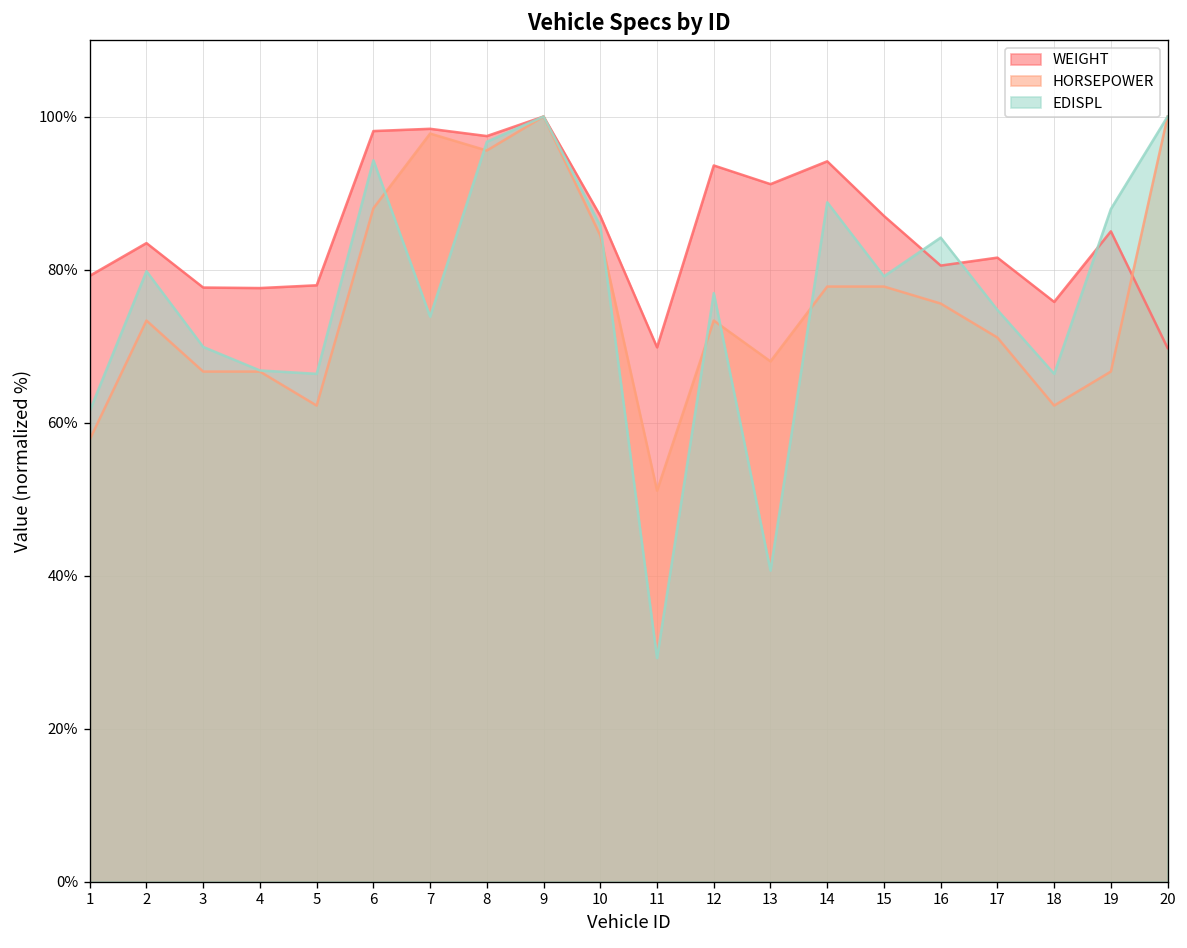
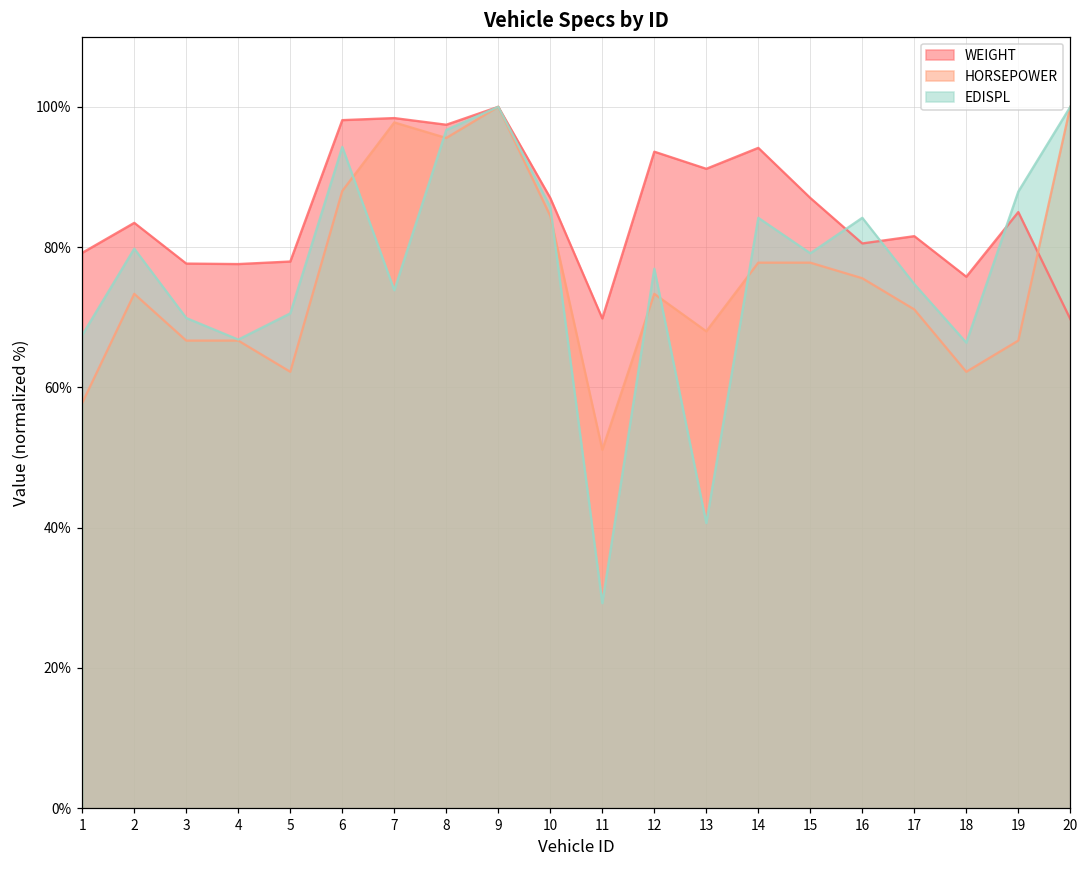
  {
    "EDISPL": {
-     "1": "62%",
+     "1": "67%",
      "2": "80%",
      "3": "70%",
-     "5": "66%",
+     "5": "71%",
      "6": "94%",
      "7": "74%",
      "8": "97%",
      "10": "86%",
      "11": "29%",
      "12": "77%",
      "13": "41%",
-     "14": "89%",
+     "14": "84%",
      "15": "79%",
      "16": "84%",
      "17": "75%",
      "18": "66%",
      "19": "88%"
    }
  }
